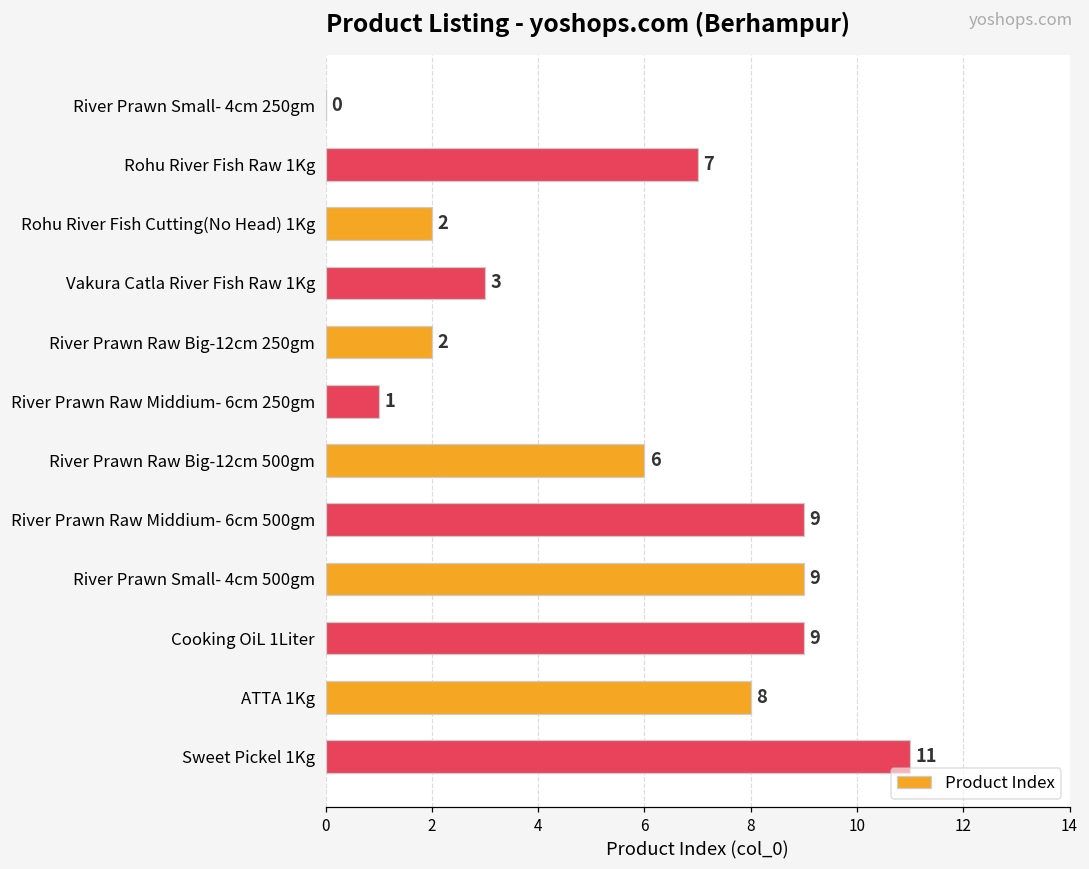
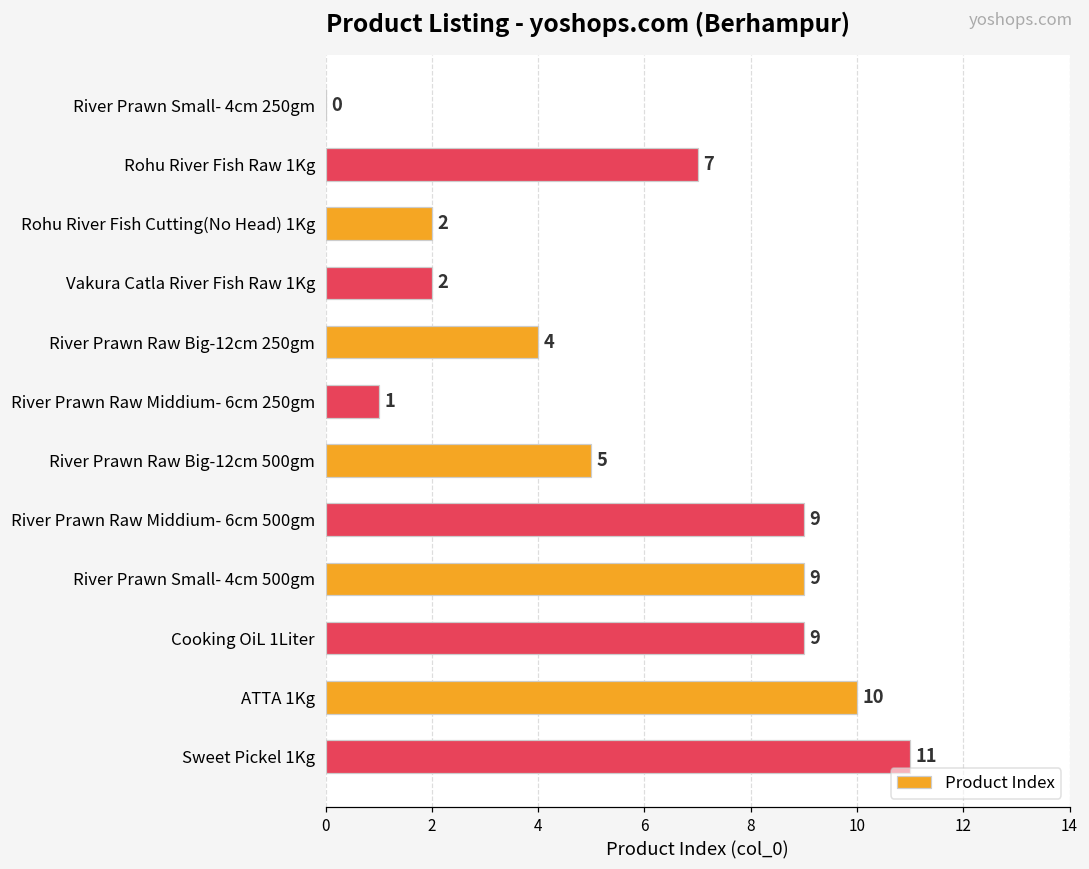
  {
    "River Prawn Small- 4cm 250gm": 0,
    "Rohu River Fish Raw 1Kg": 7,
    "Rohu River Fish Cutting(No Head) 1Kg": 2,
-   "Vakura Catla River Fish Raw 1Kg": 3,
-   "River Prawn Raw Big-12cm 250gm": 2,
+   "Vakura Catla River Fish Raw 1Kg": 2,
+   "River Prawn Raw Big-12cm 250gm": 4,
    "River Prawn Raw Middium- 6cm 250gm": 1,
-   "River Prawn Raw Big-12cm 500gm": 6,
+   "River Prawn Raw Big-12cm 500gm": 5,
    "River Prawn Raw Middium- 6cm 500gm": 9,
    "River Prawn Small- 4cm 500gm": 9,
    "Cooking OiL 1Liter": 9,
-   "ATTA 1Kg": 8,
+   "ATTA 1Kg": 10,
    "Sweet Pickel 1Kg": 11
  }
